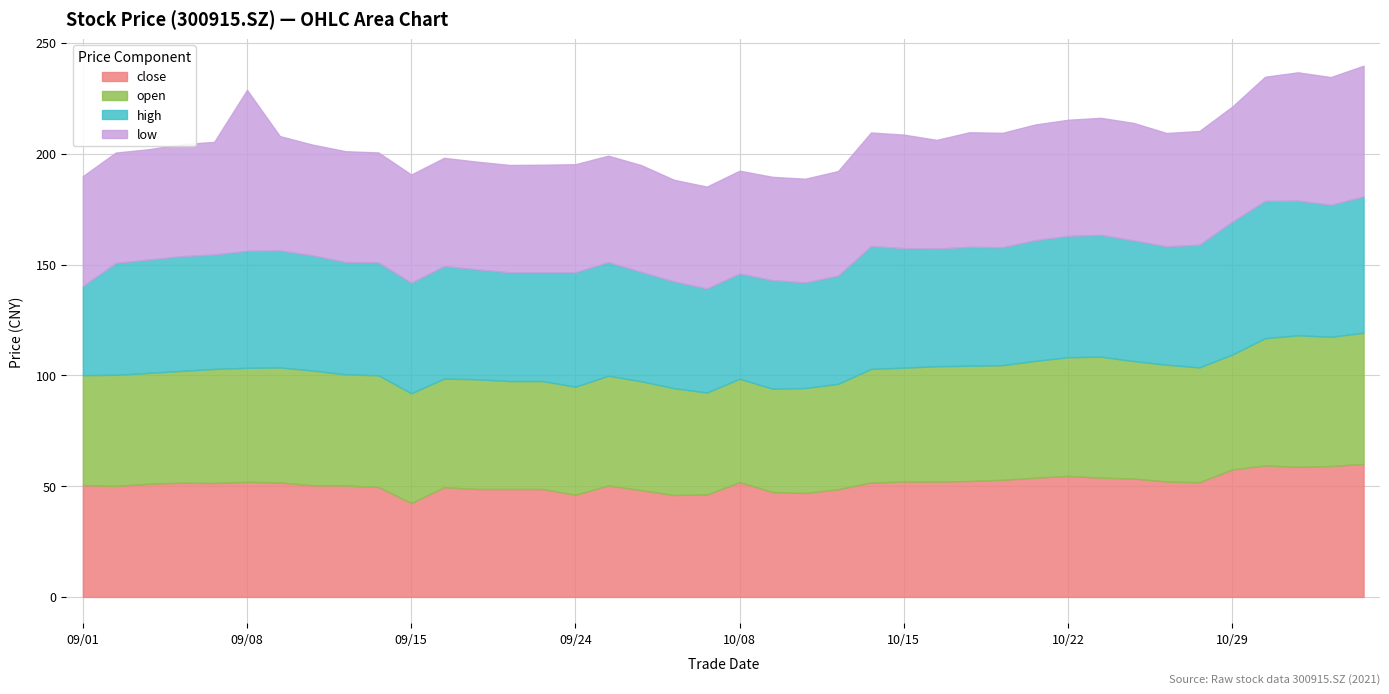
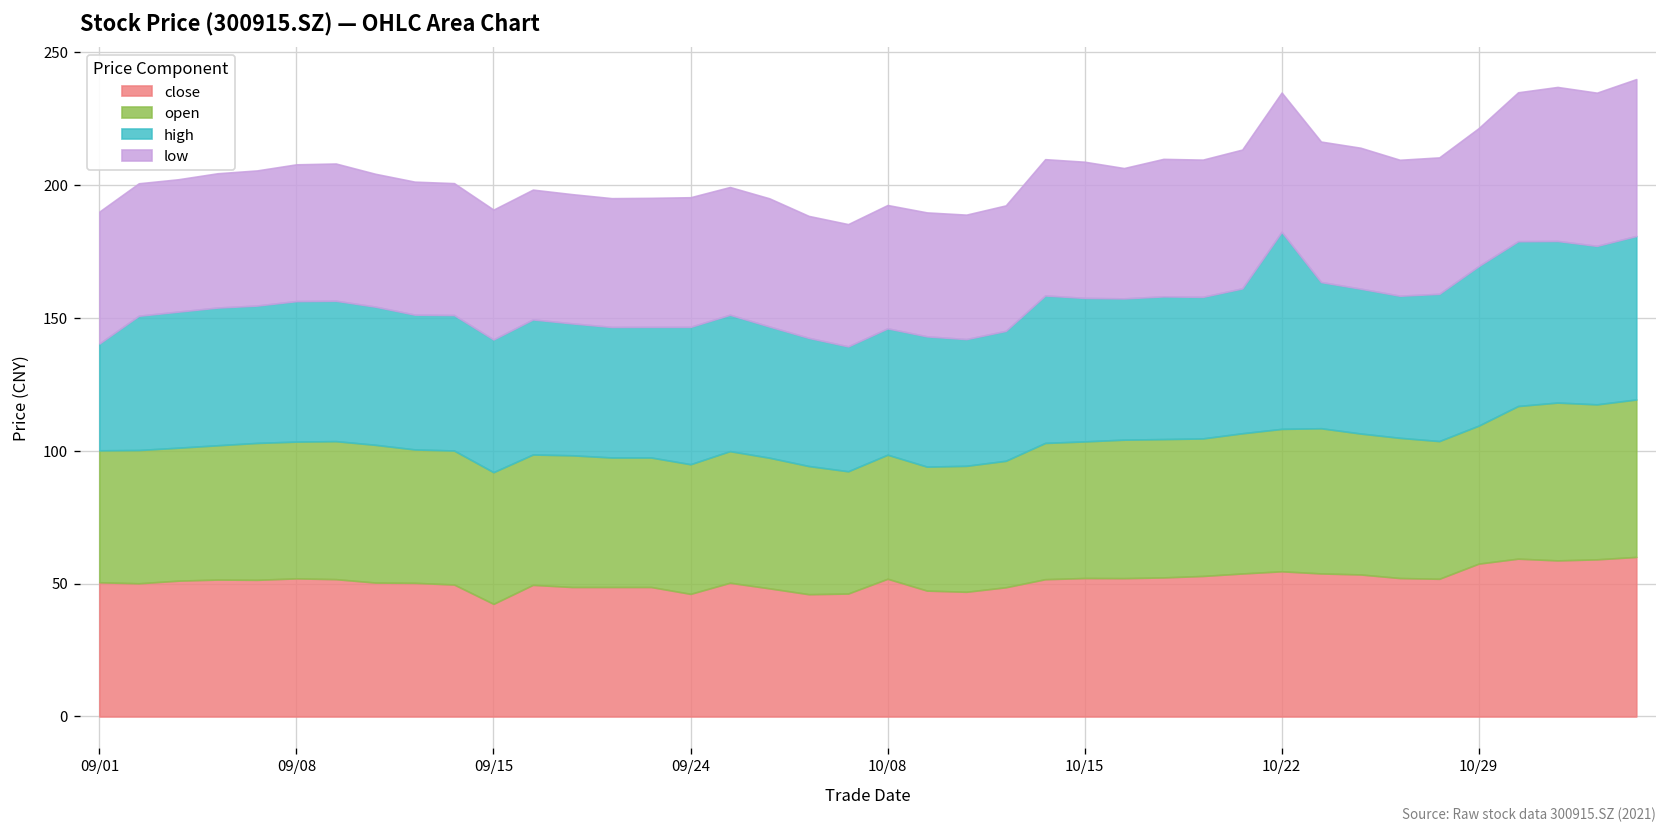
  {
    "close": {
      "09/01": 50,
      "09/08": 52,
      "09/15": 42,
      "09/24": 46,
      "10/08": 52,
      "10/15": 52,
      "10/22": 55,
      "10/29": 57
    },
    "open": {
      "09/01": 50,
      "09/08": 51,
      "09/15": 50,
      "09/24": 49,
      "10/08": 47,
      "10/15": 51,
      "10/22": 54,
      "10/29": 52
    },
    "high": {
      "09/01": 40,
      "09/08": 53,
      "09/15": 50,
      "09/24": 52,
      "10/08": 48,
      "10/15": 54,
-     "10/22": 55,
+     "10/22": 74,
      "10/29": 60
    },
    "low": {
      "09/01": 50,
-     "09/08": 73,
+     "09/08": 51,
      "09/15": 49,
      "09/24": 49,
      "10/08": 46,
      "10/15": 51,
      "10/22": 52,
      "10/29": 52
    }
  }
